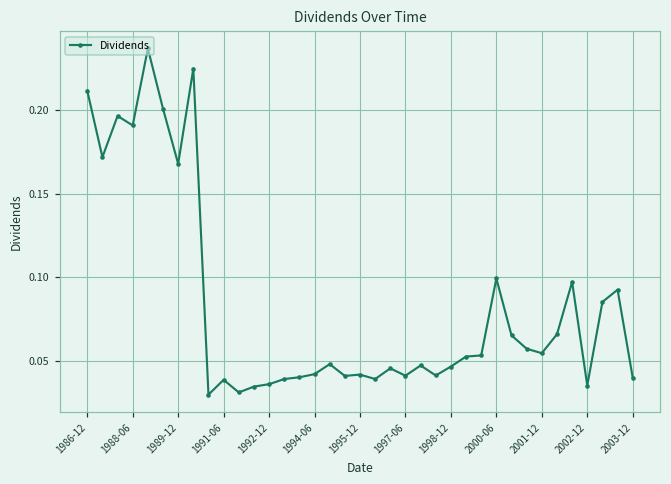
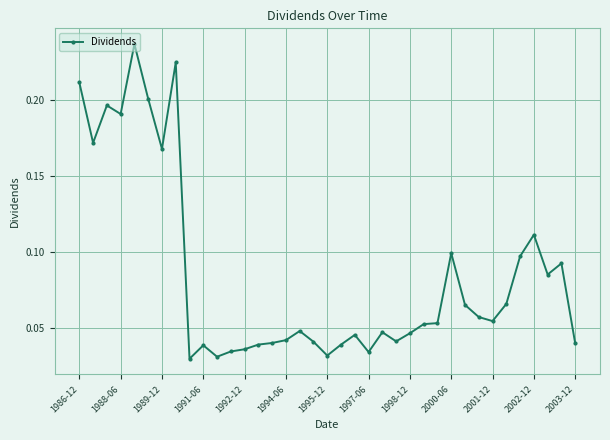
  {
    "1986-12": 0.212,
    "1988-06": 0.191,
    "1989-12": 0.168,
    "1991-06": 0.039,
    "1992-12": 0.036,
    "1994-06": 0.042,
-   "1995-12": 0.042,
-   "1997-06": 0.041,
+   "1995-12": 0.032,
+   "1997-06": 0.034,
    "1998-12": 0.047,
    "2000-06": 0.099,
    "2001-12": 0.055,
-   "2002-12": 0.035,
+   "2002-12": 0.112,
    "2003-12": 0.040
  }
